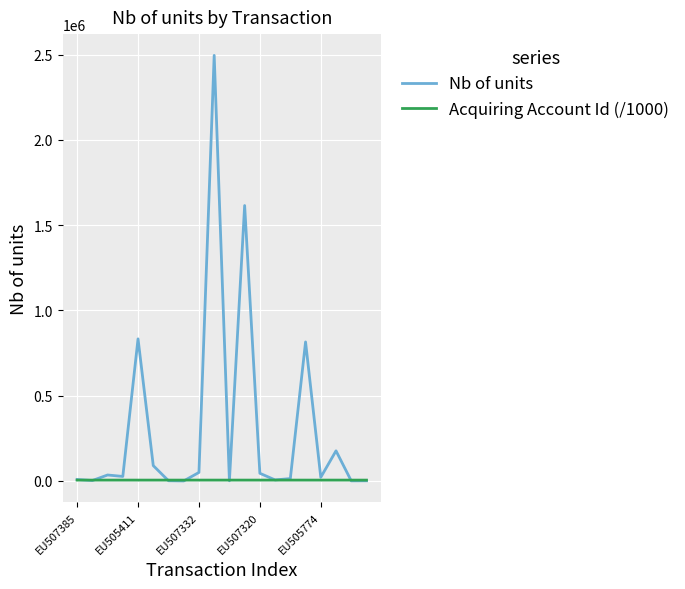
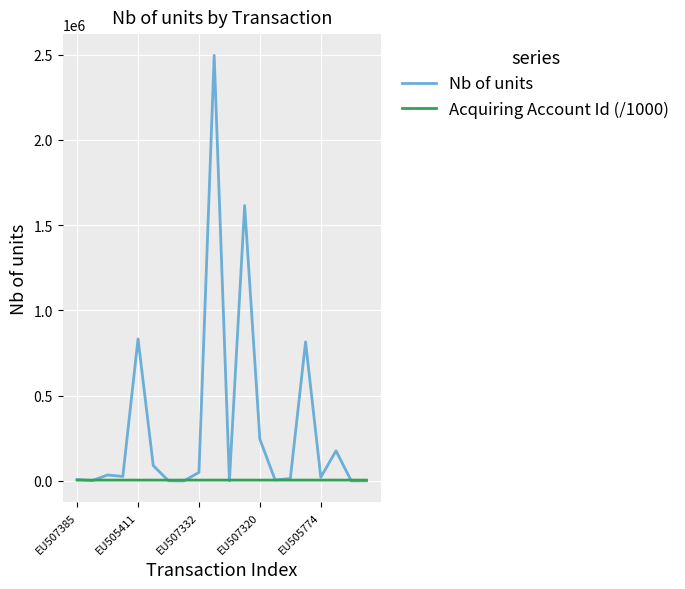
  {
    "Nb of units": {
      "EU505411": 830000,
      "EU507332": 50000,
-     "EU507320": 50000,
+     "EU507320": 240000,
      "EU505774": 20000
    },
    "Acquiring Account Id (/1000)": {
      "EU505411": 10000,
      "EU507332": 10000,
      "EU507320": 10000,
      "EU505774": 10000
    }
  }
